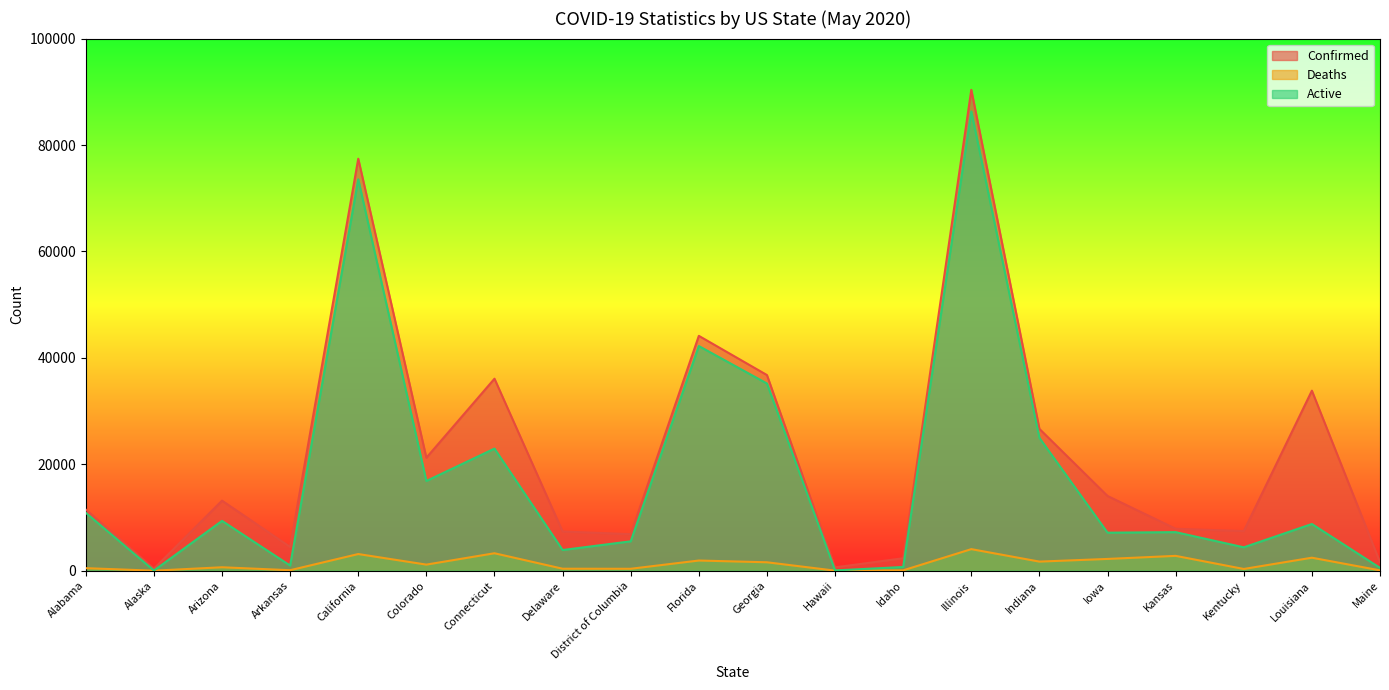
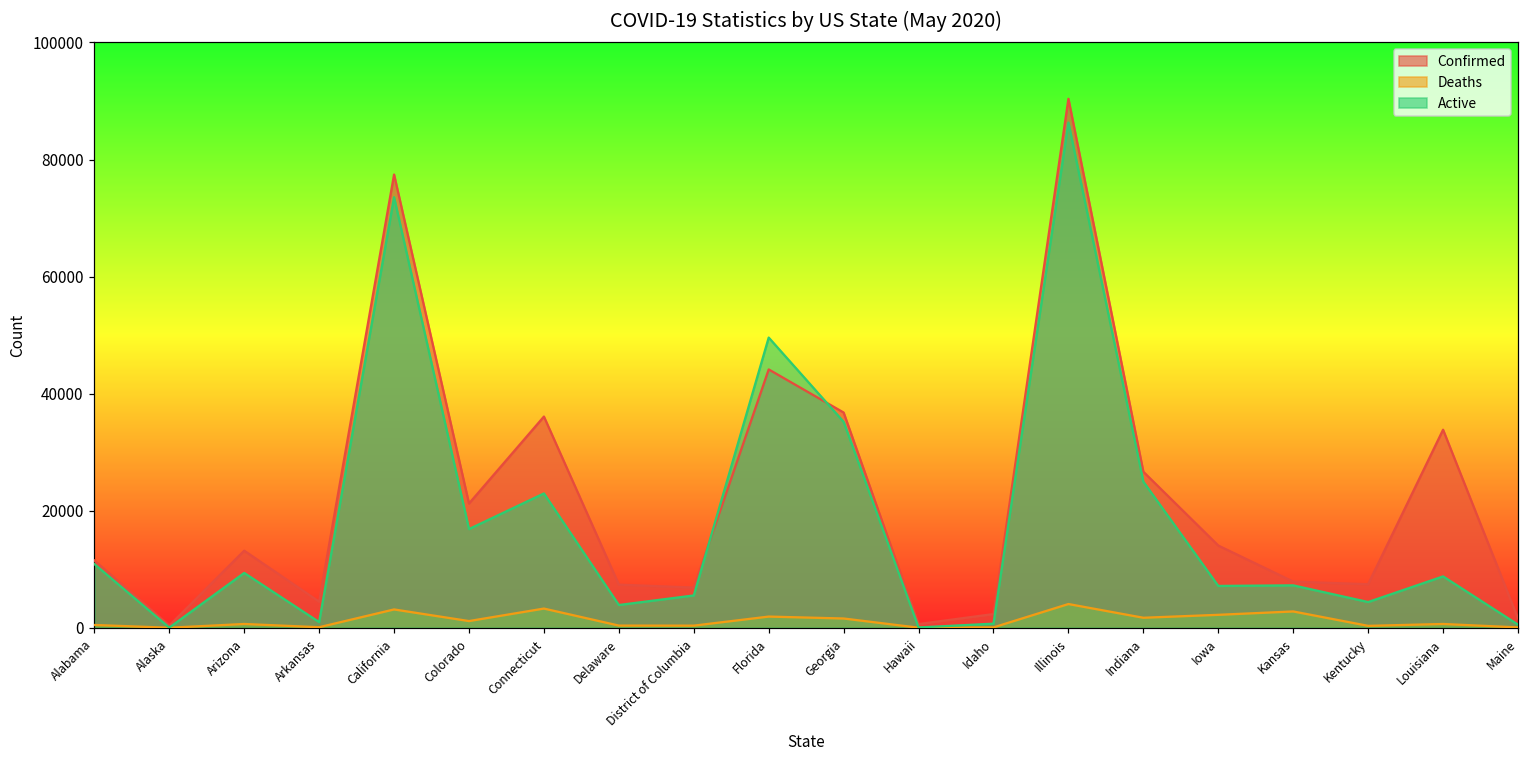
  {
    "Confirmed": {
      "Alabama": 11000,
      "Arizona": 13000,
      "Arkansas": 4000,
      "California": 77000,
      "Colorado": 21000,
      "Connecticut": 36000,
      "Delaware": 7000,
      "District of Columbia": 7000,
      "Florida": 44000,
      "Georgia": 37000,
      "Hawaii": 1000,
      "Idaho": 2000,
      "Illinois": 90000,
      "Indiana": 27000,
      "Iowa": 14000,
      "Kansas": 8000,
      "Kentucky": 7000,
      "Louisiana": 34000,
      "Maine": 2000
    },
    "Deaths": {
      "Alabama": 0,
      "Arizona": 1000,
      "Arkansas": 0,
      "California": 3000,
      "Colorado": 1000,
      "Connecticut": 3000,
      "Delaware": 0,
      "District of Columbia": 0,
      "Florida": 2000,
      "Georgia": 2000,
      "Idaho": 0,
      "Illinois": 4000,
      "Indiana": 2000,
      "Iowa": 2000,
      "Kansas": 3000,
      "Kentucky": 0,
-     "Louisiana": 2000
+     "Louisiana": 1000
    },
    "Active": {
      "Alabama": 11000,
      "Arizona": 9000,
      "Arkansas": 1000,
      "California": 74000,
      "Colorado": 17000,
      "Connecticut": 23000,
      "Delaware": 4000,
      "District of Columbia": 6000,
-     "Florida": 42000,
+     "Florida": 50000,
      "Georgia": 35000,
      "Idaho": 1000,
      "Illinois": 86000,
      "Indiana": 25000,
      "Iowa": 7000,
      "Kansas": 7000,
      "Kentucky": 4000,
      "Louisiana": 9000
    }
  }
